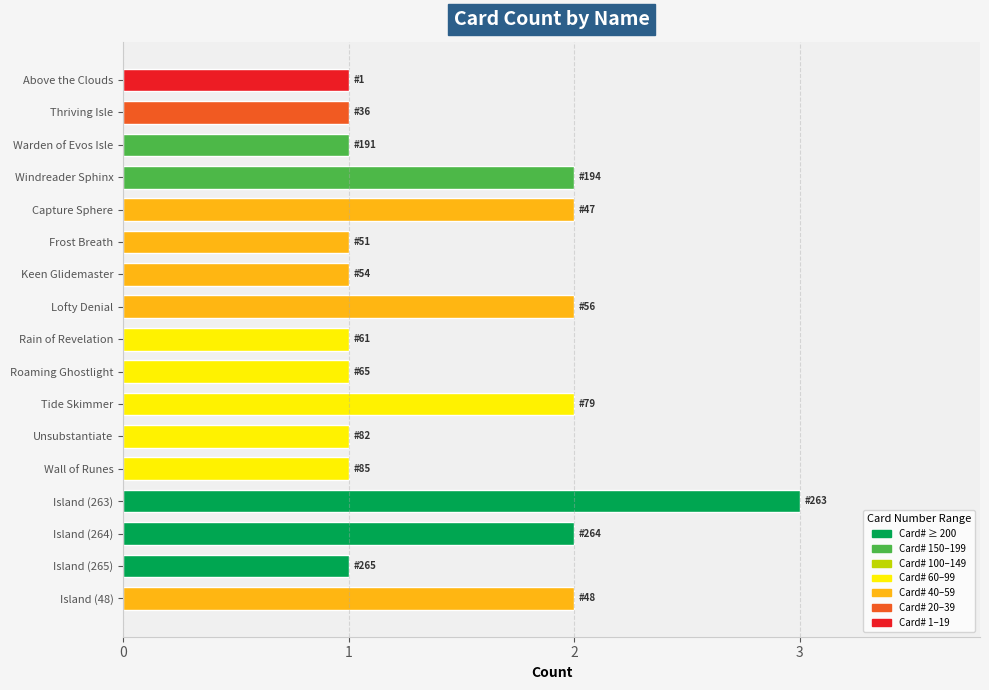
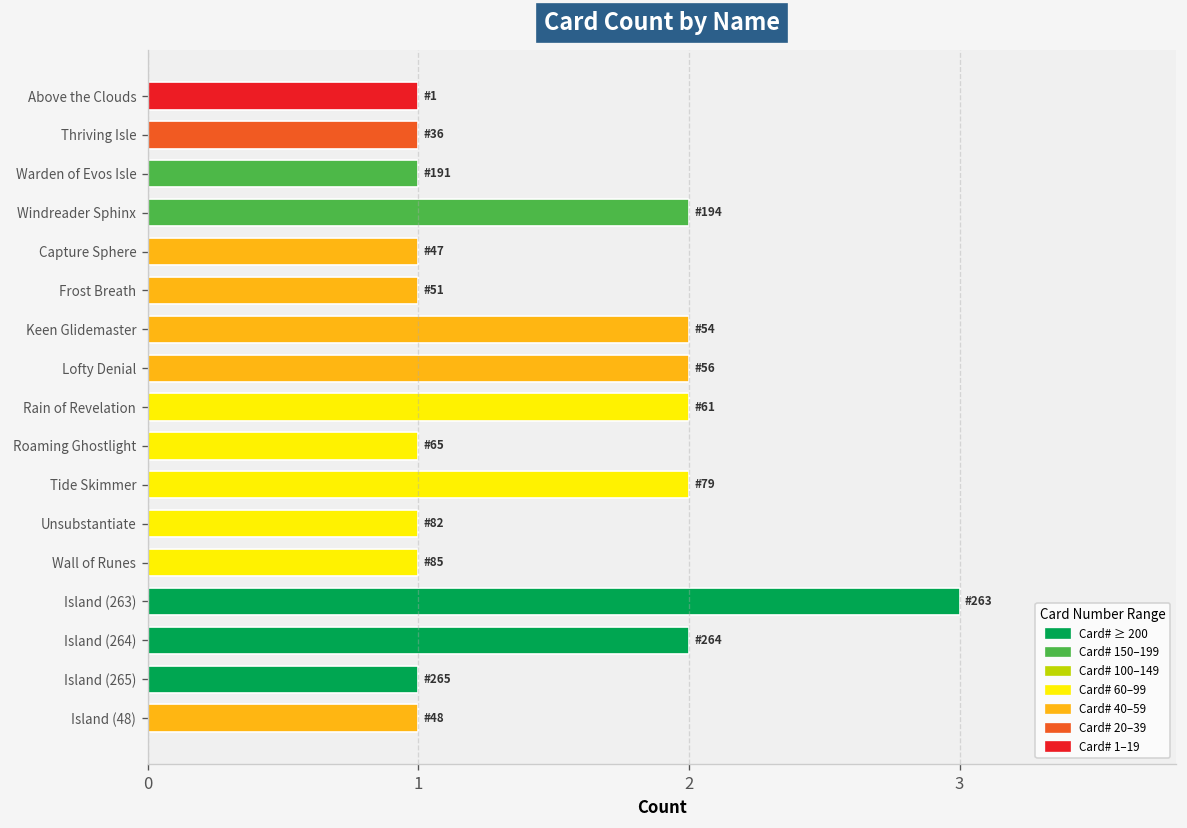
  {
-   "Capture Sphere": 2,
-   "Keen Glidemaster": 1,
-   "Rain of Revelation": 1,
-   "Island (48)": 2
+   "Capture Sphere": 1,
+   "Keen Glidemaster": 2,
+   "Rain of Revelation": 2,
+   "Island (48)": 1
  }
